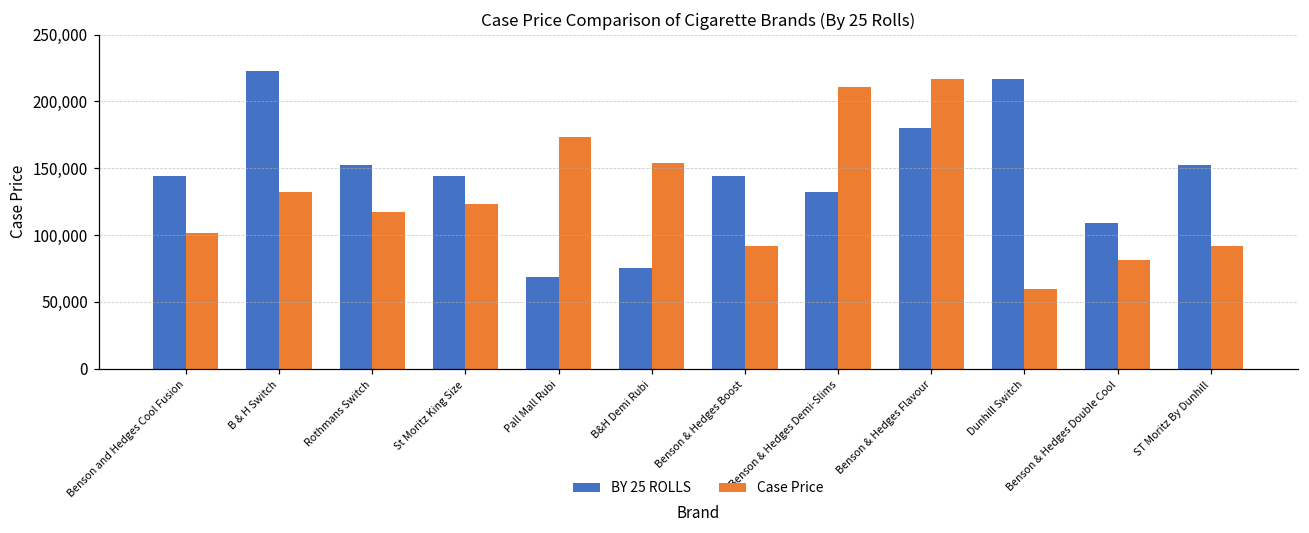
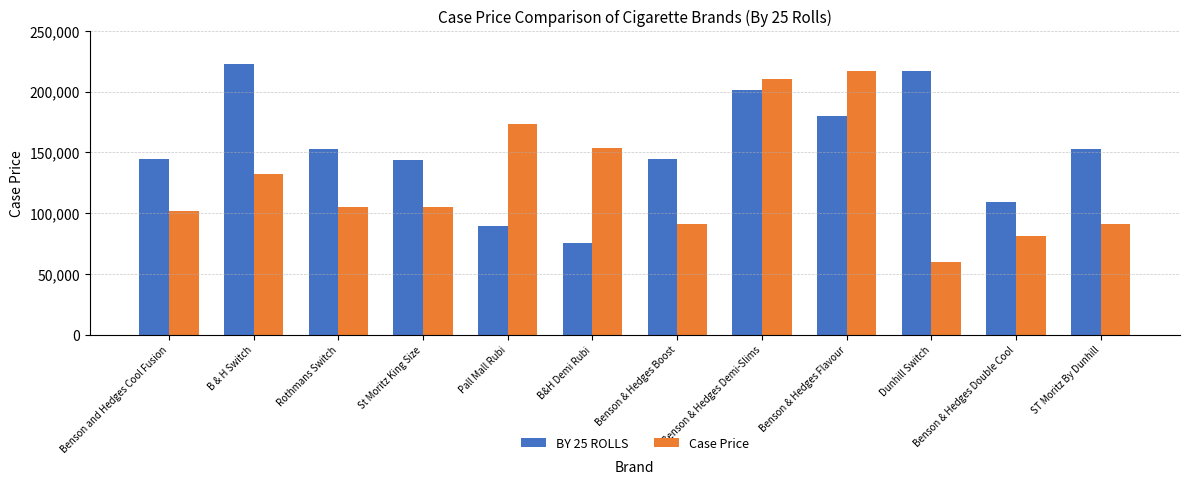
  {
    "BY 25 ROLLS": {
      "Benson and Hedges Cool Fusion": "145,000",
      "B & H Switch": "223,000",
      "Rothmans Switch": "153,000",
      "St Moritz King Size": "144,000",
-     "Pall Mall Rubi": "69,000",
+     "Pall Mall Rubi": "89,000",
      "B&H Demi Rubi": "76,000",
      "Benson & Hedges Boost": "145,000",
-     "Benson & Hedges Demi-Slims": "133,000",
+     "Benson & Hedges Demi-Slims": "201,000",
      "Benson & Hedges Flavour": "180,000",
      "Dunhill Switch": "217,000",
      "Benson & Hedges Double Cool": "109,000",
      "ST Moritz By Dunhill": "153,000"
    },
    "Case Price": {
      "Benson and Hedges Cool Fusion": "102,000",
      "B & H Switch": "133,000",
-     "Rothmans Switch": "117,000",
-     "St Moritz King Size": "123,000",
+     "Rothmans Switch": "105,000",
+     "St Moritz King Size": "105,000",
      "Pall Mall Rubi": "174,000",
      "B&H Demi Rubi": "154,000",
      "Benson & Hedges Boost": "92,000",
      "Benson & Hedges Demi-Slims": "211,000",
      "Benson & Hedges Flavour": "217,000",
      "Dunhill Switch": "60,000",
      "Benson & Hedges Double Cool": "82,000",
      "ST Moritz By Dunhill": "92,000"
    }
  }
